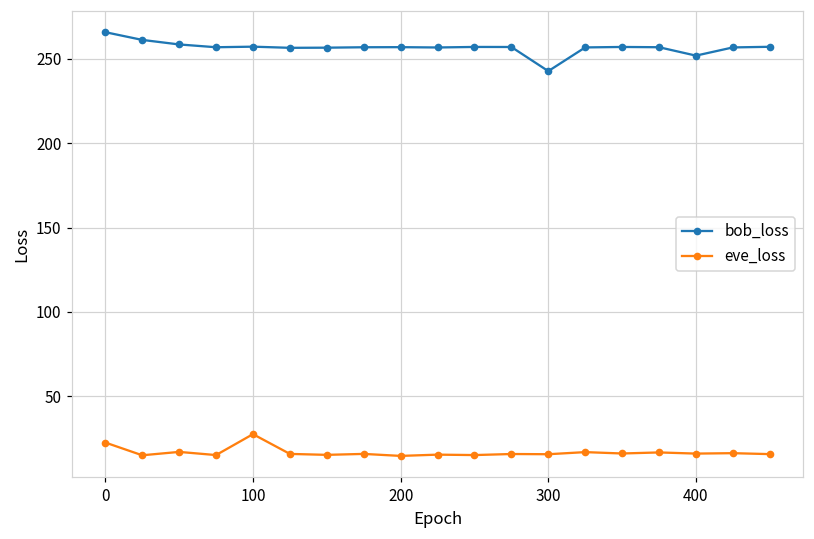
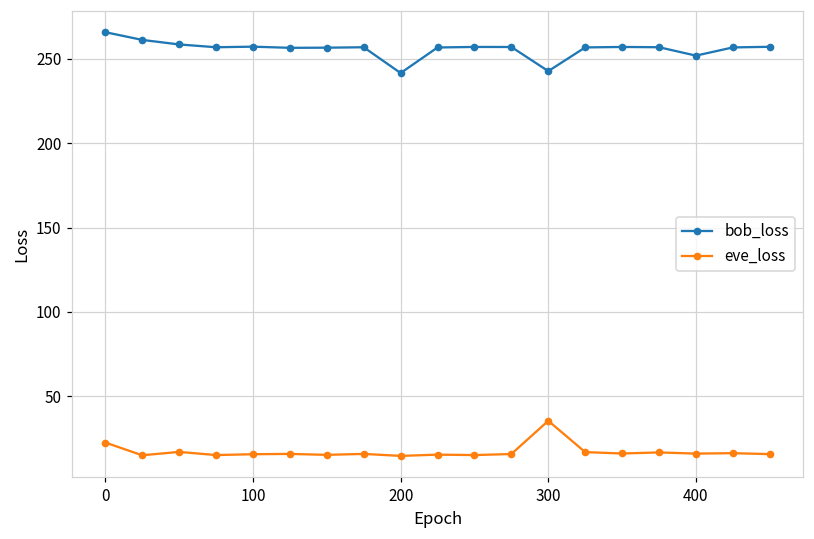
  {
    "bob_loss": {
      "0": 266,
      "100": 257,
-     "200": 257,
+     "200": 242,
      "300": 243,
      "400": 252
    },
    "eve_loss": {
      "0": 23,
-     "100": 28,
+     "100": 16,
      "200": 15,
-     "300": 16,
+     "300": 35,
      "400": 16
    }
  }
